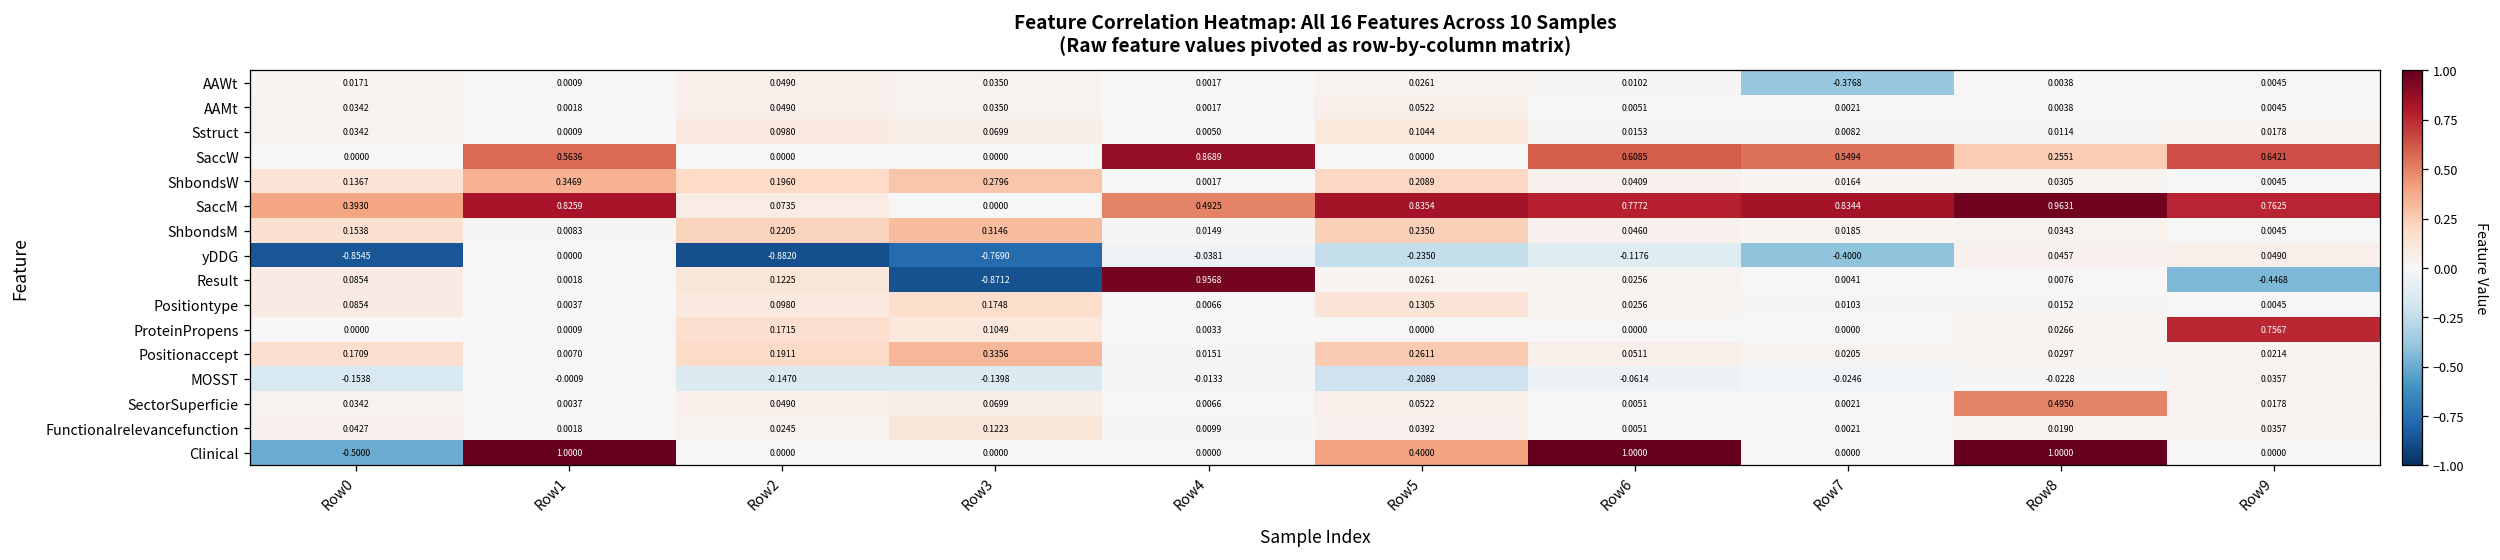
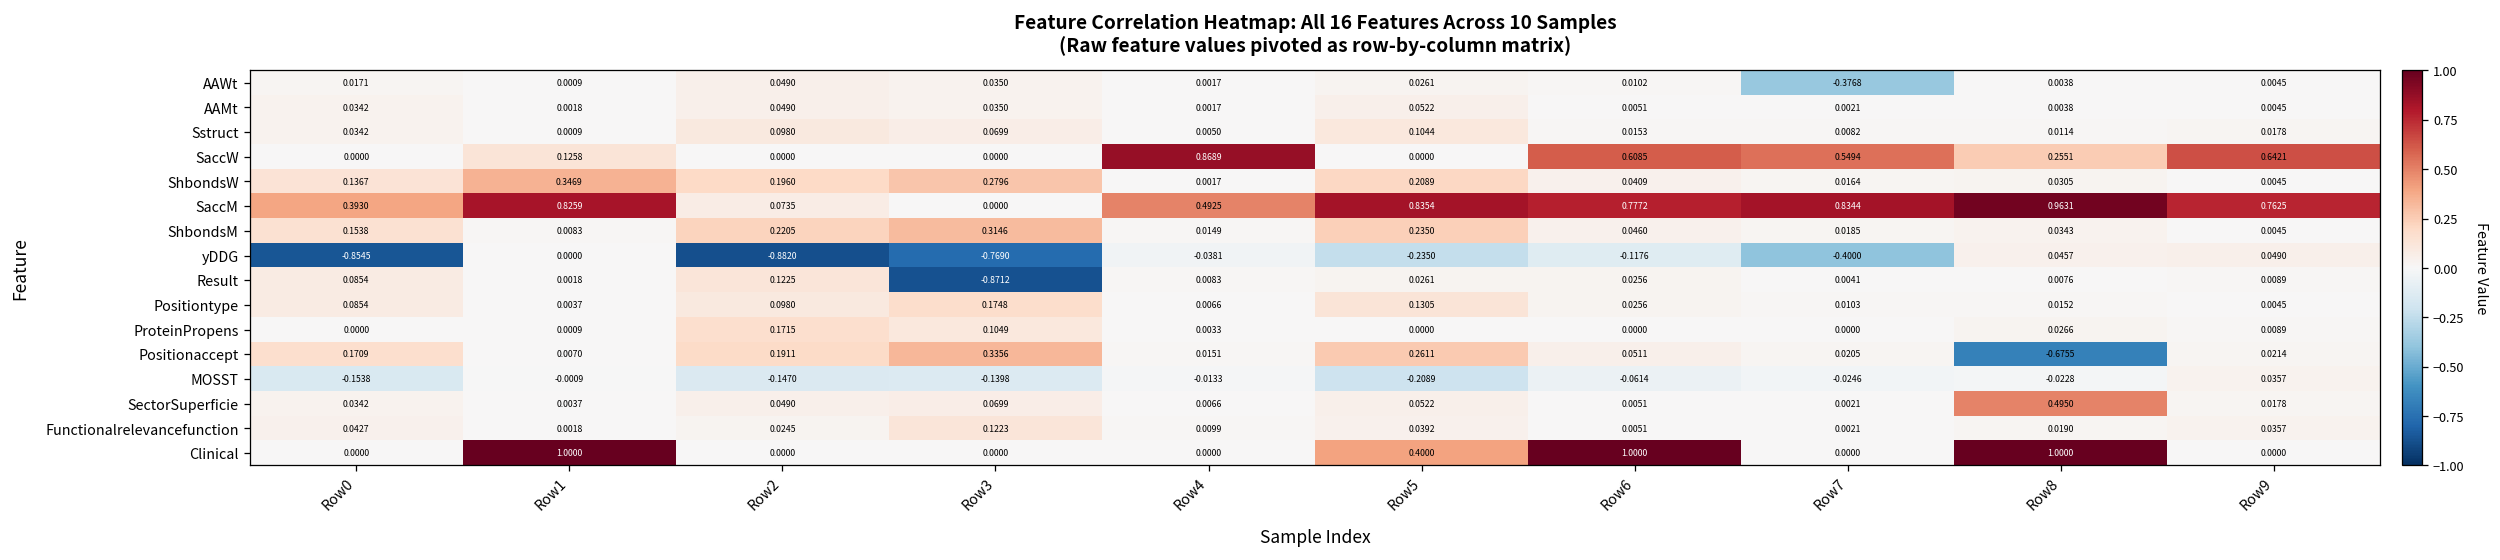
  {
    "AAWt": {
      "Row0": 0.0171,
      "Row1": 0.0009,
      "Row2": 0.0490,
      "Row3": 0.0350,
      "Row4": 0.0017,
      "Row5": 0.0261,
      "Row6": 0.0102,
      "Row7": -0.3768,
      "Row8": 0.0038,
      "Row9": 0.0045
    },
    "AAMt": {
      "Row0": 0.0342,
      "Row1": 0.0018,
      "Row2": 0.0490,
      "Row3": 0.0350,
      "Row4": 0.0017,
      "Row5": 0.0522,
      "Row6": 0.0051,
      "Row7": 0.0021,
      "Row8": 0.0038,
      "Row9": 0.0045
    },
    "Sstruct": {
      "Row0": 0.0342,
      "Row1": 0.0009,
      "Row2": 0.0980,
      "Row3": 0.0699,
      "Row4": 0.0050,
      "Row5": 0.1044,
      "Row6": 0.0153,
      "Row7": 0.0082,
      "Row8": 0.0114,
      "Row9": 0.0178
    },
    "SaccW": {
      "Row0": 0.0000,
-     "Row1": 0.5636,
+     "Row1": 0.1258,
      "Row2": 0.0000,
      "Row3": 0.0000,
      "Row4": 0.8689,
      "Row5": 0.0000,
      "Row6": 0.6085,
      "Row7": 0.5494,
      "Row8": 0.2551,
      "Row9": 0.6421
    },
    "ShbondsW": {
      "Row0": 0.1367,
      "Row1": 0.3469,
      "Row2": 0.1960,
      "Row3": 0.2796,
      "Row4": 0.0017,
      "Row5": 0.2089,
      "Row6": 0.0409,
      "Row7": 0.0164,
      "Row8": 0.0305,
      "Row9": 0.0045
    },
    "SaccM": {
      "Row0": 0.3930,
      "Row1": 0.8259,
      "Row2": 0.0735,
      "Row3": 0.0000,
      "Row4": 0.4925,
      "Row5": 0.8354,
      "Row6": 0.7772,
      "Row7": 0.8344,
      "Row8": 0.9631,
      "Row9": 0.7625
    },
    "ShbondsM": {
      "Row0": 0.1538,
      "Row1": 0.0083,
      "Row2": 0.2205,
      "Row3": 0.3146,
      "Row4": 0.0149,
      "Row5": 0.2350,
      "Row6": 0.0460,
      "Row7": 0.0185,
      "Row8": 0.0343,
      "Row9": 0.0045
    },
    "yDDG": {
      "Row0": -0.8545,
      "Row1": 0.0000,
      "Row2": -0.8820,
      "Row3": -0.7690,
      "Row4": -0.0381,
      "Row5": -0.2350,
      "Row6": -0.1176,
      "Row7": -0.4000,
      "Row8": 0.0457,
      "Row9": 0.0490
    },
    "Result": {
      "Row0": 0.0854,
      "Row1": 0.0018,
      "Row2": 0.1225,
      "Row3": -0.8712,
-     "Row4": 0.9568,
+     "Row4": 0.0083,
      "Row5": 0.0261,
      "Row6": 0.0256,
      "Row7": 0.0041,
      "Row8": 0.0076,
-     "Row9": -0.4468
+     "Row9": 0.0089
    },
    "Positiontype": {
      "Row0": 0.0854,
      "Row1": 0.0037,
      "Row2": 0.0980,
      "Row3": 0.1748,
      "Row4": 0.0066,
      "Row5": 0.1305,
      "Row6": 0.0256,
      "Row7": 0.0103,
      "Row8": 0.0152,
      "Row9": 0.0045
    },
    "ProteinPropens": {
      "Row0": 0.0000,
      "Row1": 0.0009,
      "Row2": 0.1715,
      "Row3": 0.1049,
      "Row4": 0.0033,
      "Row5": 0.0000,
      "Row6": 0.0000,
      "Row7": 0.0000,
      "Row8": 0.0266,
-     "Row9": 0.7567
+     "Row9": 0.0089
    },
    "Positionaccept": {
      "Row0": 0.1709,
      "Row1": 0.0070,
      "Row2": 0.1911,
      "Row3": 0.3356,
      "Row4": 0.0151,
      "Row5": 0.2611,
      "Row6": 0.0511,
      "Row7": 0.0205,
-     "Row8": 0.0297,
+     "Row8": -0.6755,
      "Row9": 0.0214
    },
    "MOSST": {
      "Row0": -0.1538,
      "Row1": -0.0009,
      "Row2": -0.1470,
      "Row3": -0.1398,
      "Row4": -0.0133,
      "Row5": -0.2089,
      "Row6": -0.0614,
      "Row7": -0.0246,
      "Row8": -0.0228,
      "Row9": 0.0357
    },
    "SectorSuperficie": {
      "Row0": 0.0342,
      "Row1": 0.0037,
      "Row2": 0.0490,
      "Row3": 0.0699,
      "Row4": 0.0066,
      "Row5": 0.0522,
      "Row6": 0.0051,
      "Row7": 0.0021,
      "Row8": 0.4950,
      "Row9": 0.0178
    },
    "Functionalrelevancefunction": {
      "Row0": 0.0427,
      "Row1": 0.0018,
      "Row2": 0.0245,
      "Row3": 0.1223,
      "Row4": 0.0099,
      "Row5": 0.0392,
      "Row6": 0.0051,
      "Row7": 0.0021,
      "Row8": 0.0190,
      "Row9": 0.0357
    },
    "Clinical": {
-     "Row0": -0.5000,
+     "Row0": 0.0000,
      "Row1": 1.0000,
      "Row2": 0.0000,
      "Row3": 0.0000,
      "Row4": 0.0000,
      "Row5": 0.4000,
      "Row6": 1.0000,
      "Row7": 0.0000,
      "Row8": 1.0000,
      "Row9": 0.0000
    }
  }
